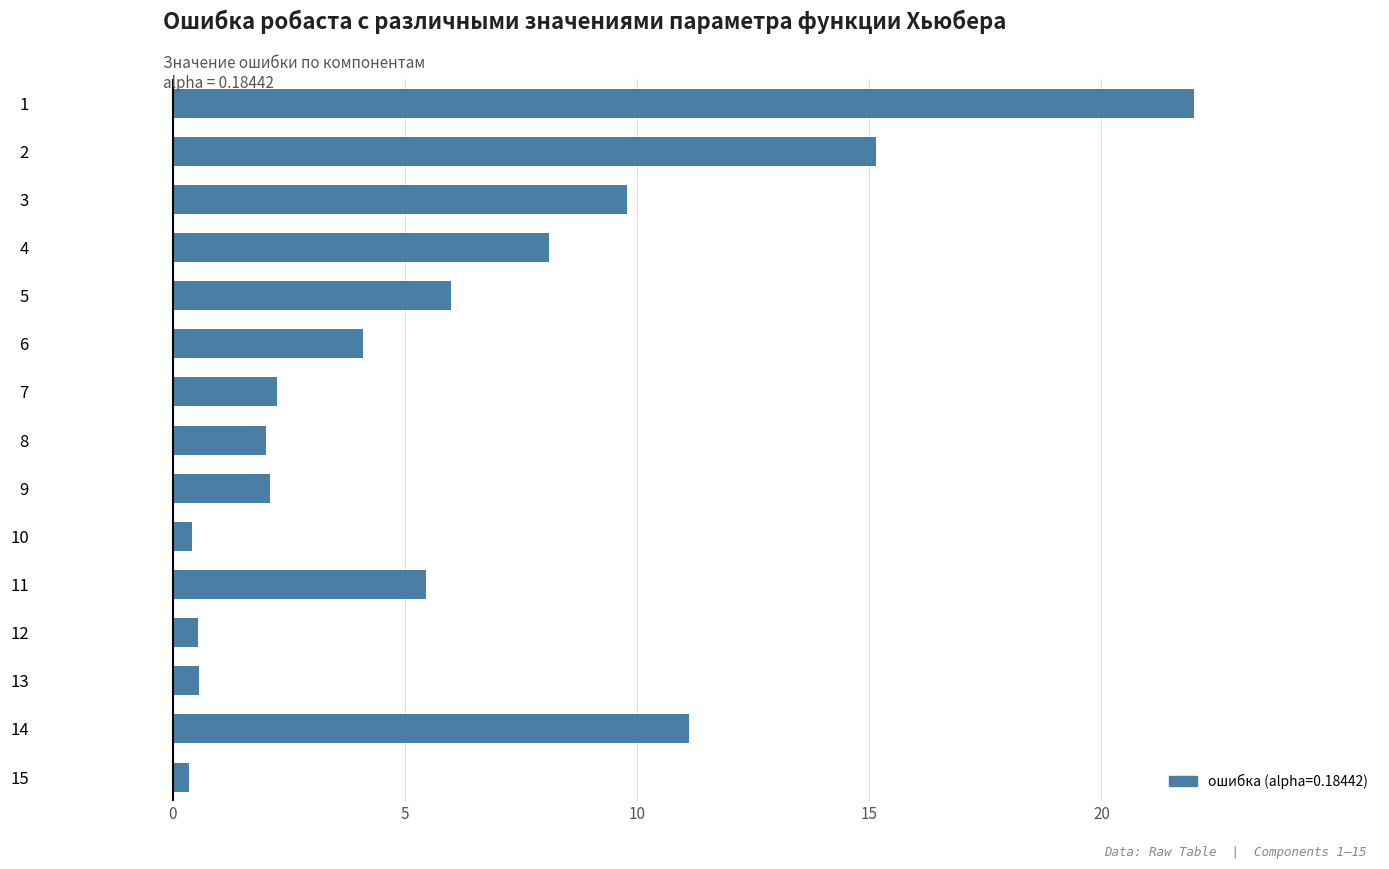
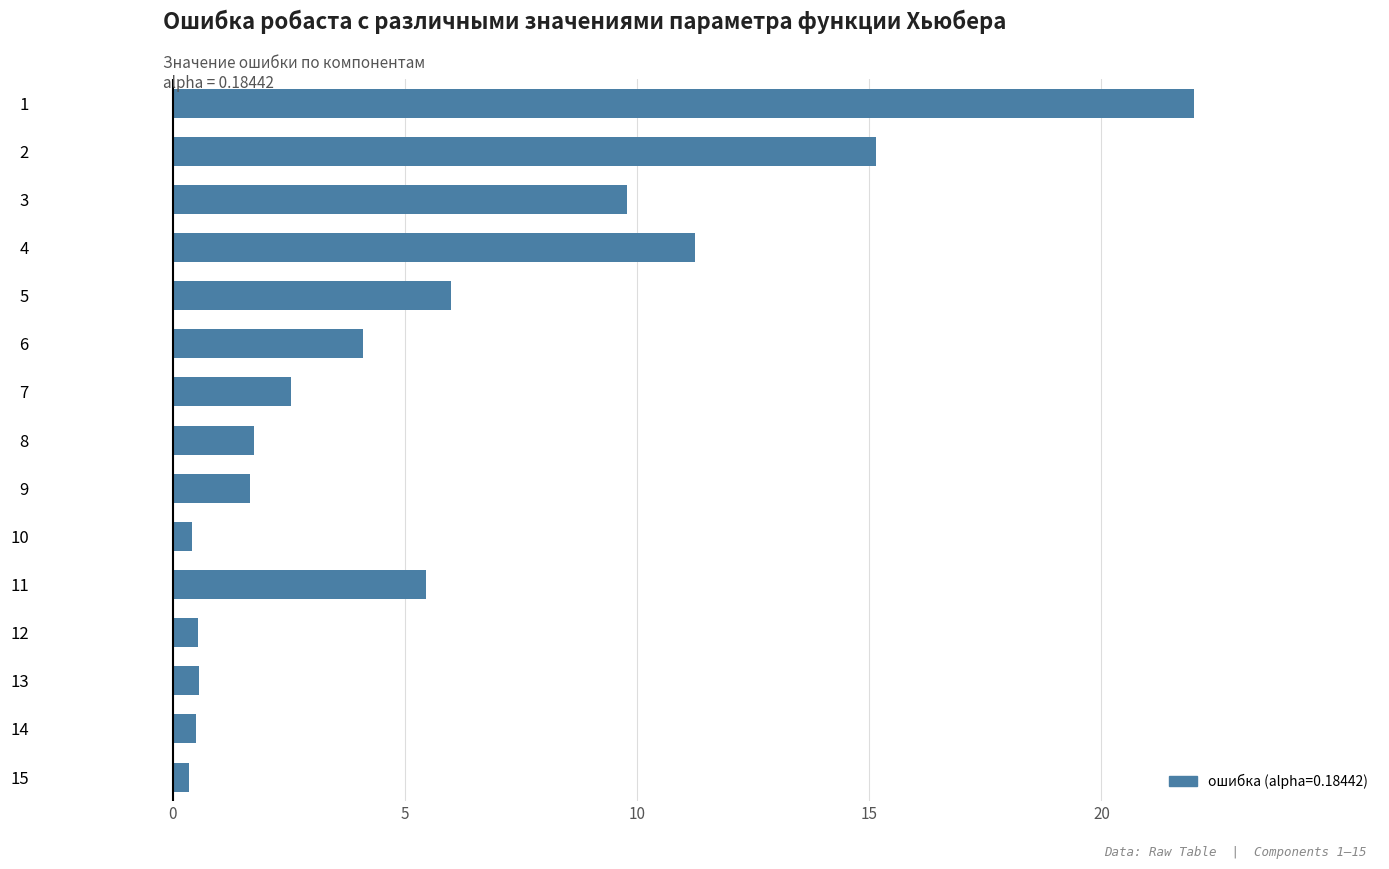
  {
    "1": 22.0,
    "2": 15.1,
    "3": 9.8,
-   "4": 8.1,
+   "4": 11.2,
    "5": 6.0,
    "6": 4.1,
-   "7": 2.2,
-   "8": 2.0,
-   "9": 2.1,
+   "7": 2.5,
+   "8": 1.8,
+   "9": 1.7,
    "10": 0.4,
    "11": 5.5,
    "12": 0.5,
    "13": 0.6,
-   "14": 11.1,
+   "14": 0.5,
    "15": 0.3
  }
